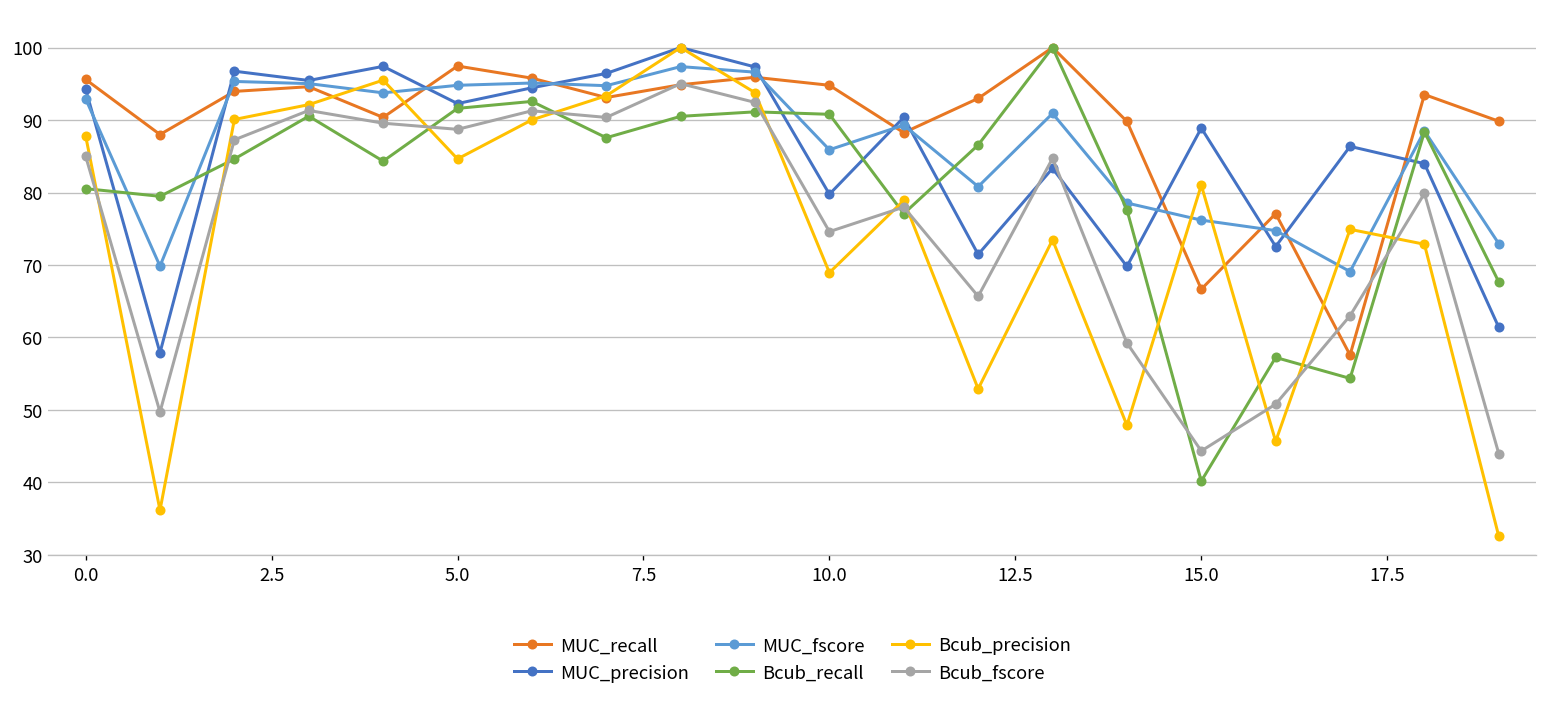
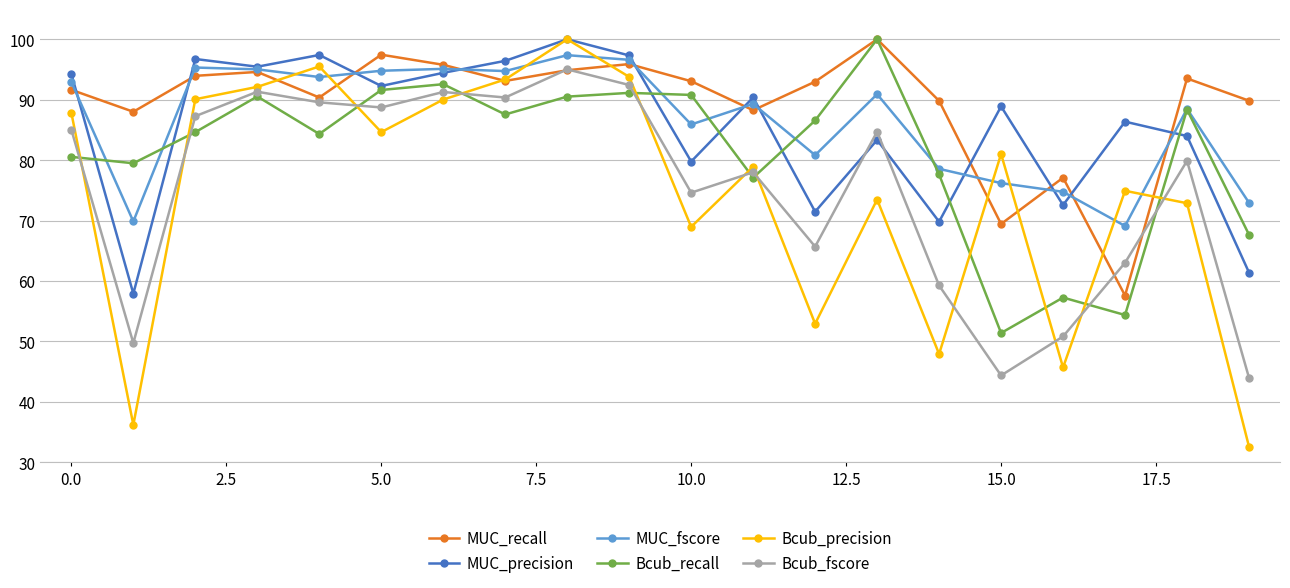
  {
    "MUC_recall": {
-     "0.0": 96,
+     "0.0": 92,
      "5.0": 97,
-     "10.0": 95,
-     "15.0": 67
+     "10.0": 93,
+     "15.0": 69
    },
    "Bcub_recall": {
      "0.0": 81,
      "5.0": 92,
      "10.0": 91,
-     "15.0": 40
+     "15.0": 51
    },
    "Bcub_precision": {
      "0.0": 88,
      "5.0": 85,
      "10.0": 69,
      "15.0": 81
    },
    "Bcub_fscore": {
      "0.0": 85,
      "5.0": 89,
      "10.0": 75,
      "15.0": 44
    }
  }
